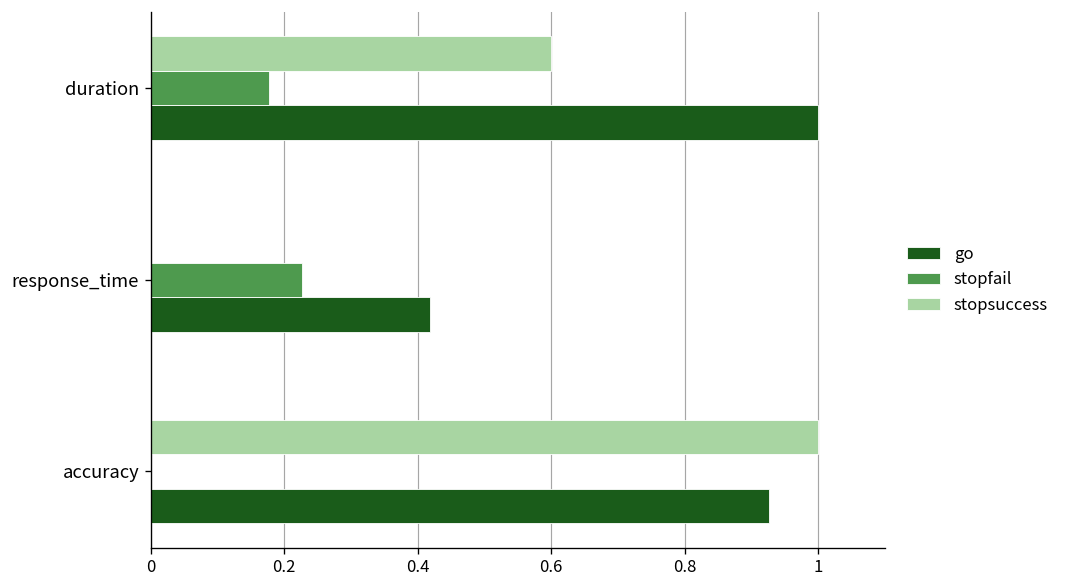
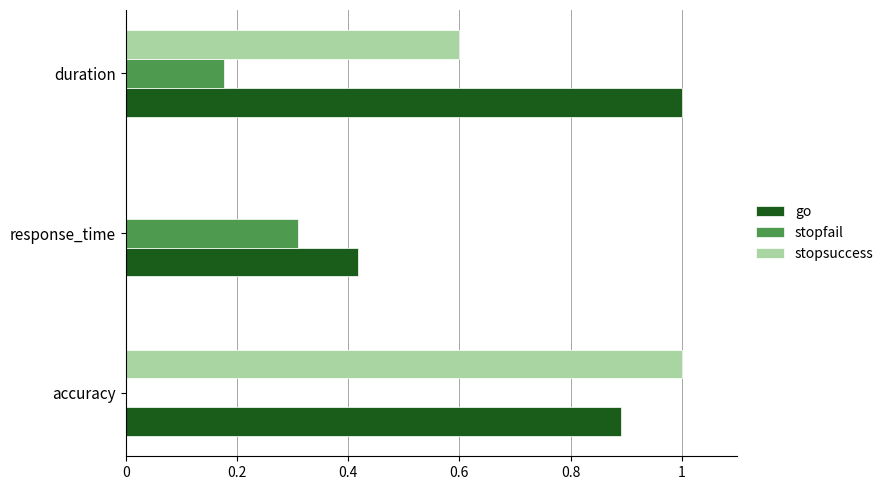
  {
    "go": {
      "duration": 1.00,
      "response_time": 0.42,
-     "accuracy": 0.93
+     "accuracy": 0.89
    },
    "stopfail": {
      "duration": 0.18,
-     "response_time": 0.23,
+     "response_time": 0.31,
      "accuracy": 0.00
    },
    "stopsuccess": {
      "duration": 0.60,
      "response_time": 0.00,
      "accuracy": 1.00
    }
  }
